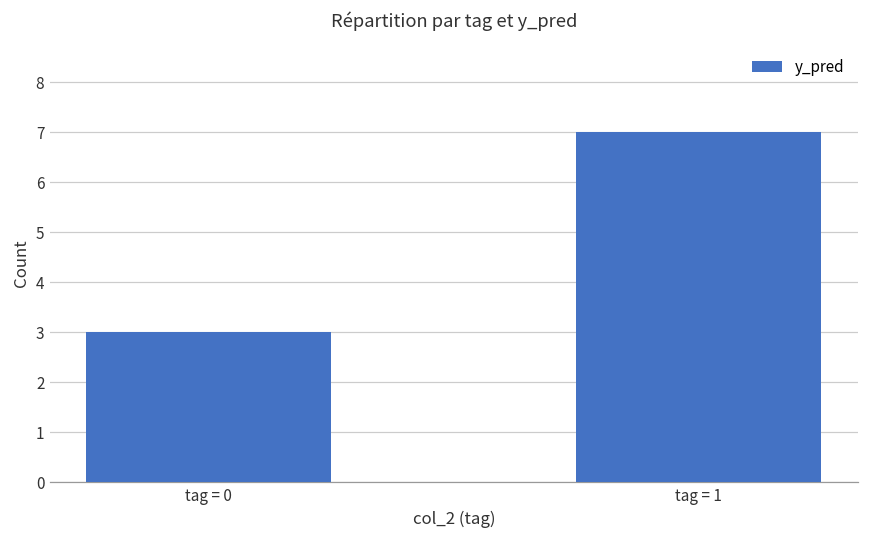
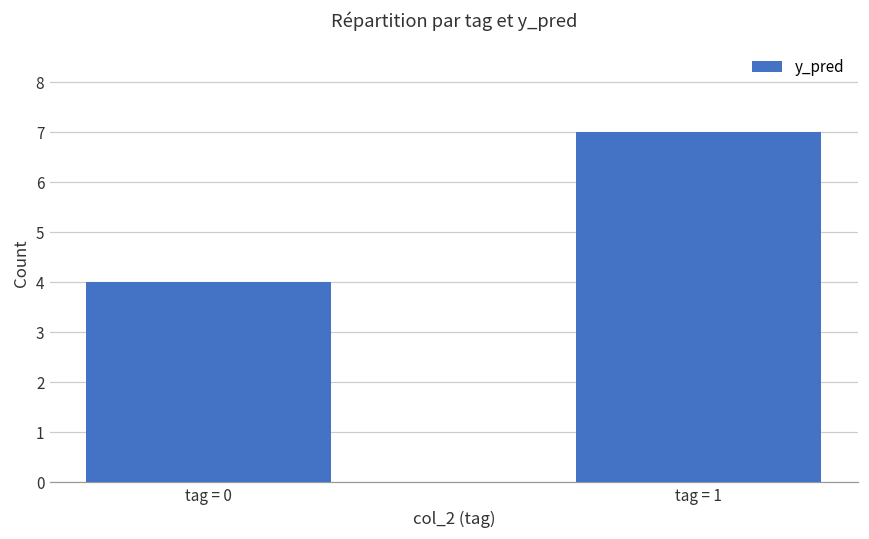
  {
-   "tag = 0": 3,
+   "tag = 0": 4,
    "tag = 1": 7
  }
